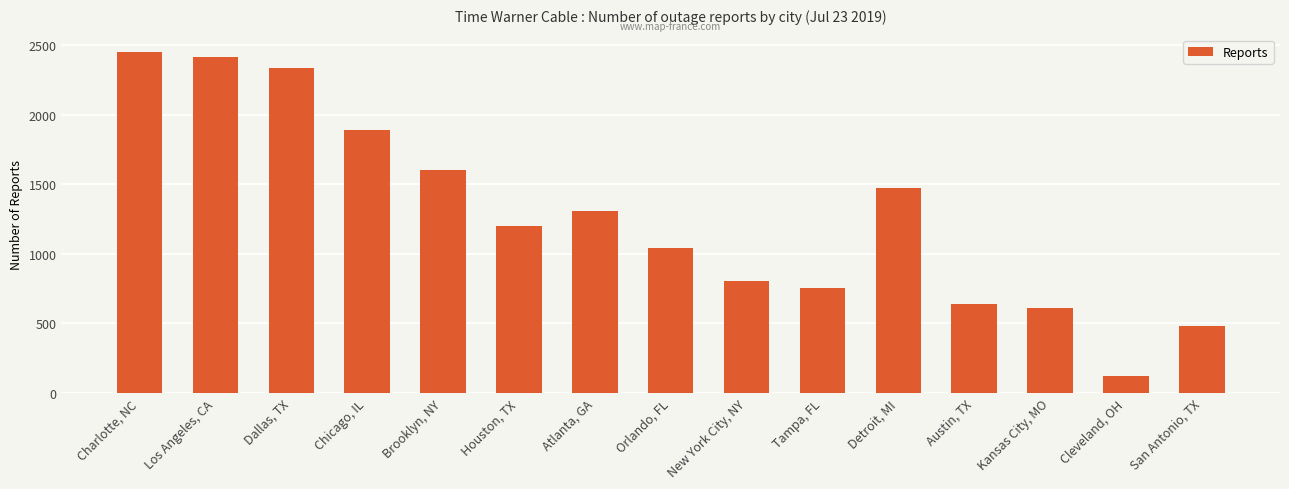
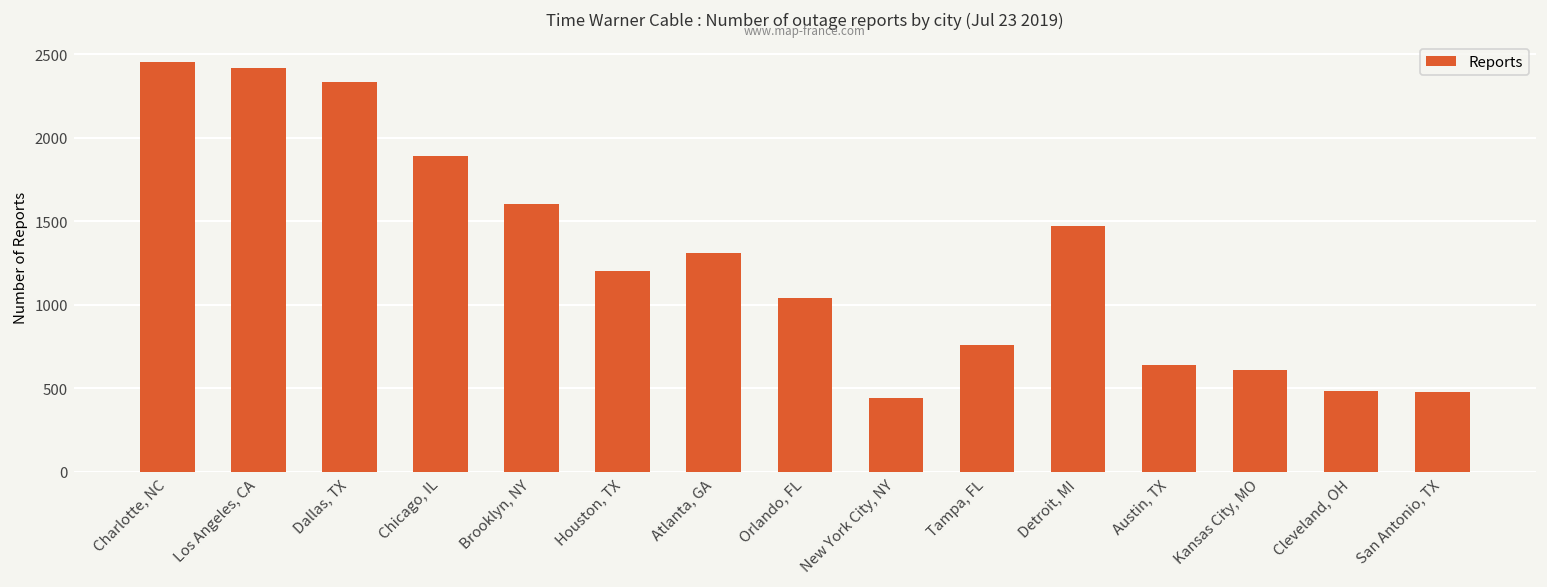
  {
    "Charlotte, NC": 2450,
    "Los Angeles, CA": 2420,
    "Dallas, TX": 2330,
    "Chicago, IL": 1890,
    "Brooklyn, NY": 1600,
    "Houston, TX": 1200,
    "Atlanta, GA": 1310,
    "Orlando, FL": 1040,
-   "New York City, NY": 810,
+   "New York City, NY": 440,
    "Tampa, FL": 760,
    "Detroit, MI": 1470,
    "Austin, TX": 640,
    "Kansas City, MO": 610,
-   "Cleveland, OH": 120,
+   "Cleveland, OH": 490,
    "San Antonio, TX": 480
  }
